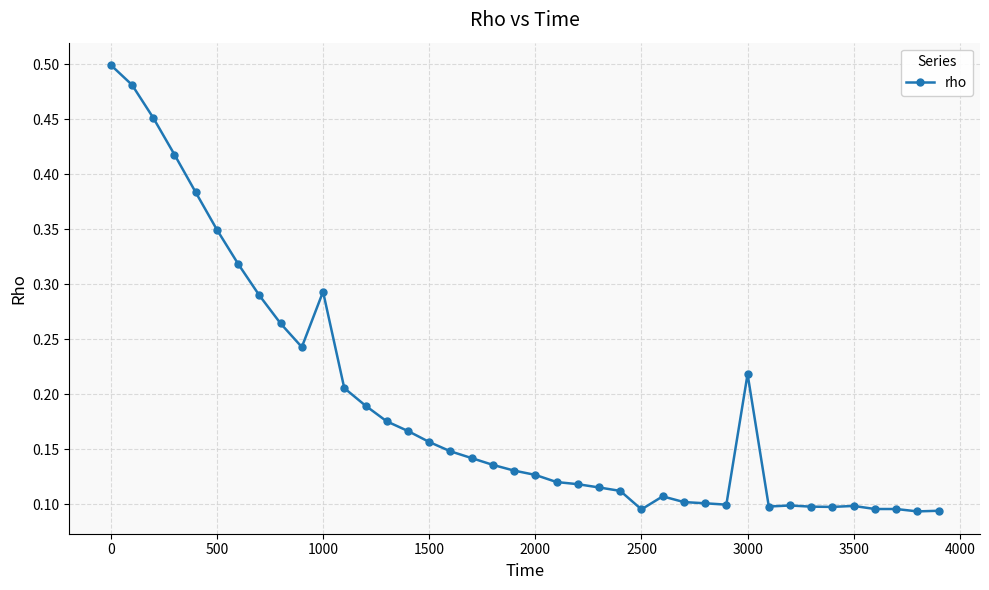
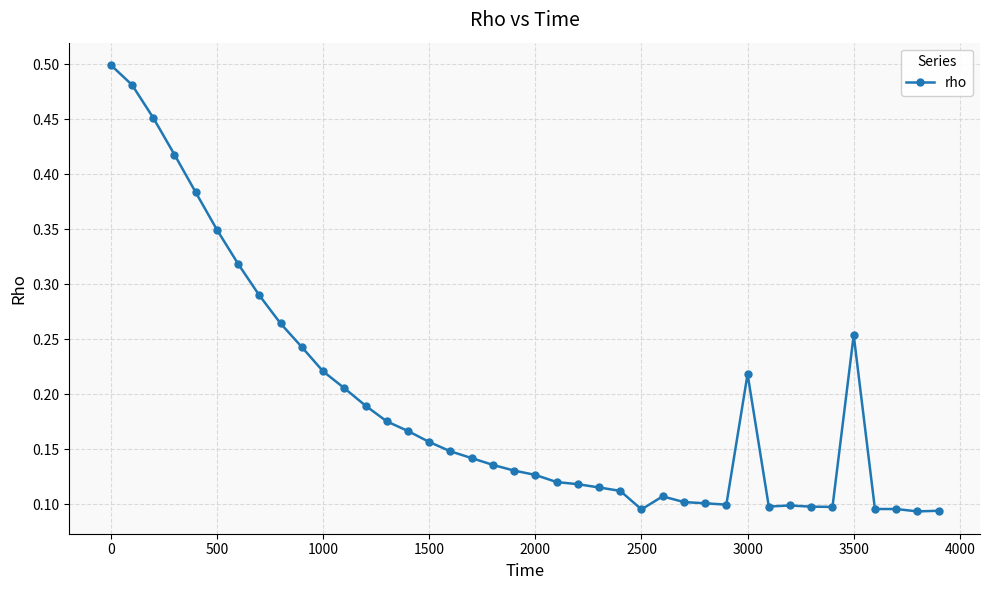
  {
    "0": 0.499,
    "500": 0.350,
-   "1000": 0.293,
+   "1000": 0.221,
    "1500": 0.157,
    "2000": 0.127,
    "2500": 0.095,
    "3000": 0.218,
-   "3500": 0.098
+   "3500": 0.254
  }
